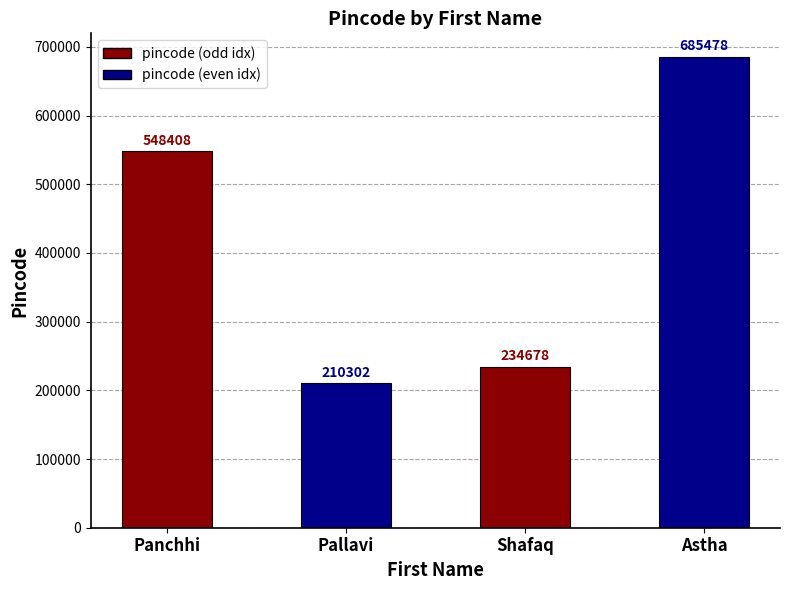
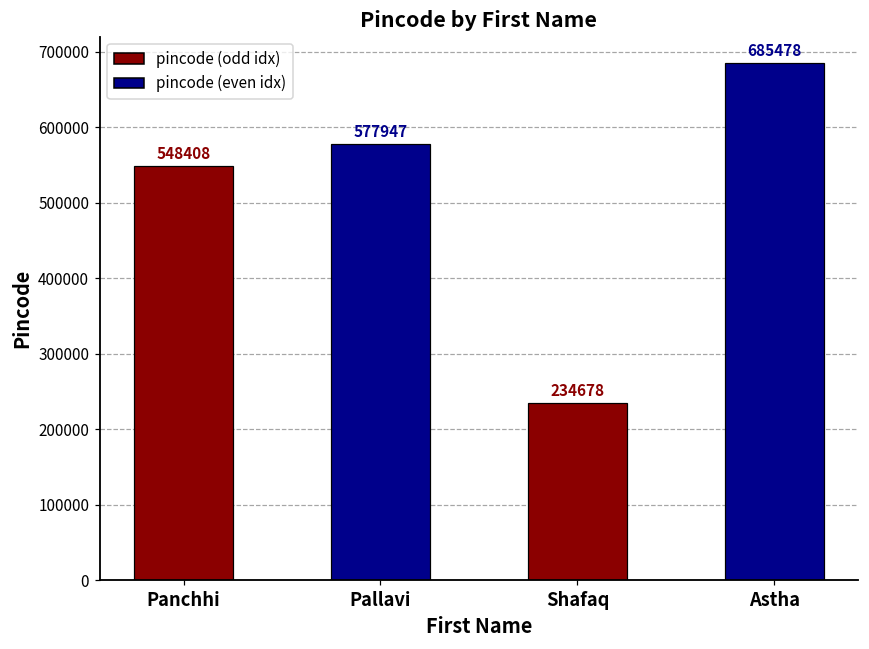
  {
    "Panchhi": 548408,
-   "Pallavi": 210302,
+   "Pallavi": 577947,
    "Shafaq": 234678,
    "Astha": 685478
  }
